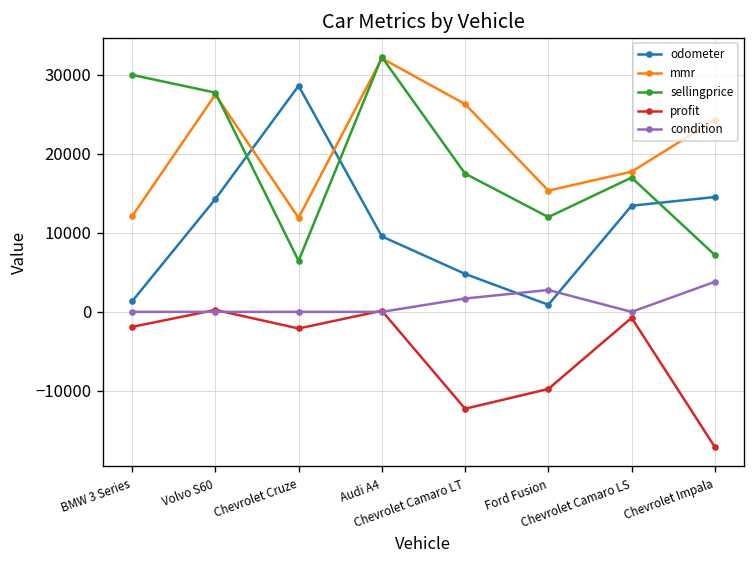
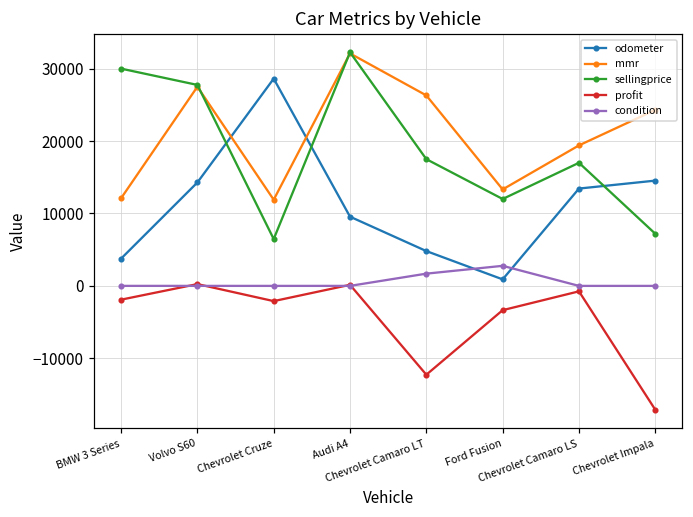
  {
    "odometer": {
-     "BMW 3 Series": 1000,
+     "BMW 3 Series": 4000,
      "Volvo S60": 14000,
      "Chevrolet Cruze": 29000,
      "Audi A4": 10000,
      "Chevrolet Camaro LT": 5000,
      "Ford Fusion": 1000,
      "Chevrolet Camaro LS": 13000,
      "Chevrolet Impala": 15000
    },
    "mmr": {
      "BMW 3 Series": 12000,
      "Chevrolet Cruze": 12000,
      "Chevrolet Camaro LT": 26000,
-     "Ford Fusion": 15000,
-     "Chevrolet Camaro LS": 18000
+     "Ford Fusion": 13000,
+     "Chevrolet Camaro LS": 19000
    },
    "sellingprice": {
      "BMW 3 Series": 30000,
      "Chevrolet Cruze": 6000,
      "Chevrolet Camaro LT": 18000,
      "Ford Fusion": 12000,
      "Chevrolet Camaro LS": 17000,
      "Chevrolet Impala": 7000
    },
    "profit": {
      "BMW 3 Series": -2000,
      "Chevrolet Cruze": -2000,
      "Chevrolet Camaro LT": -12000,
-     "Ford Fusion": -10000,
+     "Ford Fusion": -3000,
      "Chevrolet Camaro LS": -1000,
      "Chevrolet Impala": -17000
    },
    "condition": {
      "BMW 3 Series": 0,
      "Chevrolet Cruze": 0,
      "Chevrolet Camaro LT": 2000,
      "Ford Fusion": 3000,
      "Chevrolet Camaro LS": 0,
-     "Chevrolet Impala": 4000
+     "Chevrolet Impala": 0
    }
  }
